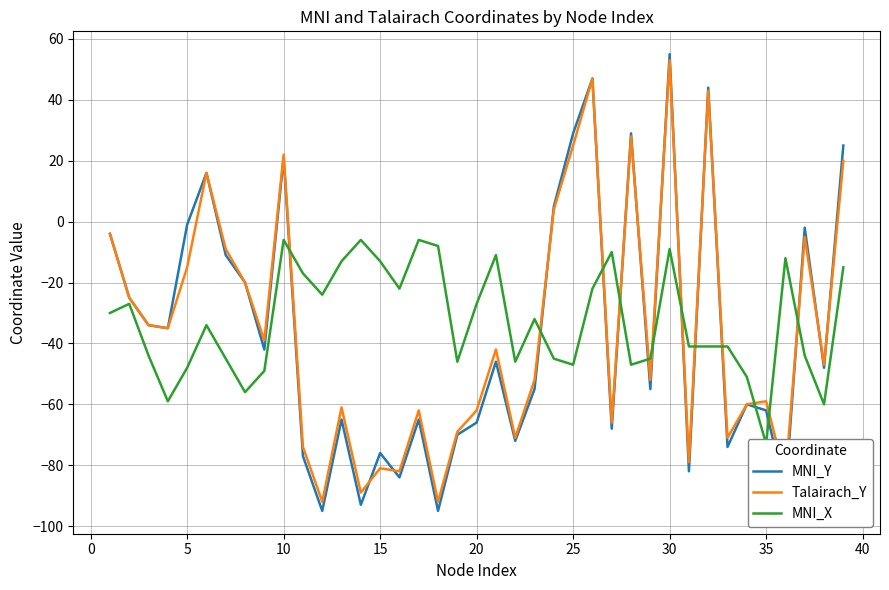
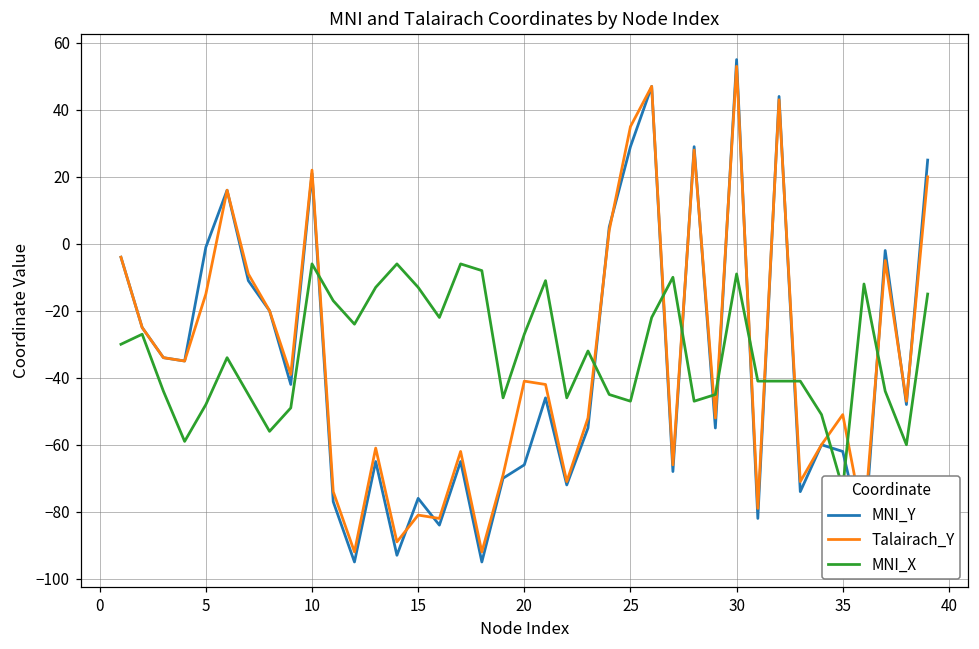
  {
    "MNI_Y": {
      "5": -1,
      "10": 21,
      "15": -76,
      "20": -66,
      "25": 29,
      "30": 55,
      "35": -62
    },
    "Talairach_Y": {
      "5": -15,
      "10": 22,
      "15": -81,
-     "20": -62,
-     "25": 25,
+     "20": -41,
+     "25": 35,
      "30": 53,
-     "35": -59
+     "35": -51
    },
    "MNI_X": {
      "5": -48,
      "10": -6,
      "15": -13,
      "20": -27,
      "25": -47,
      "30": -9
    }
  }
